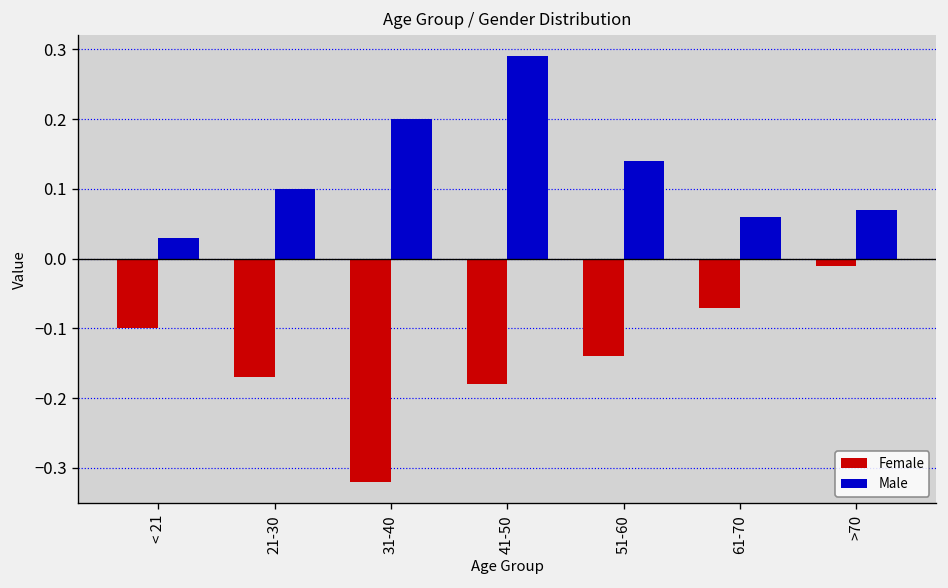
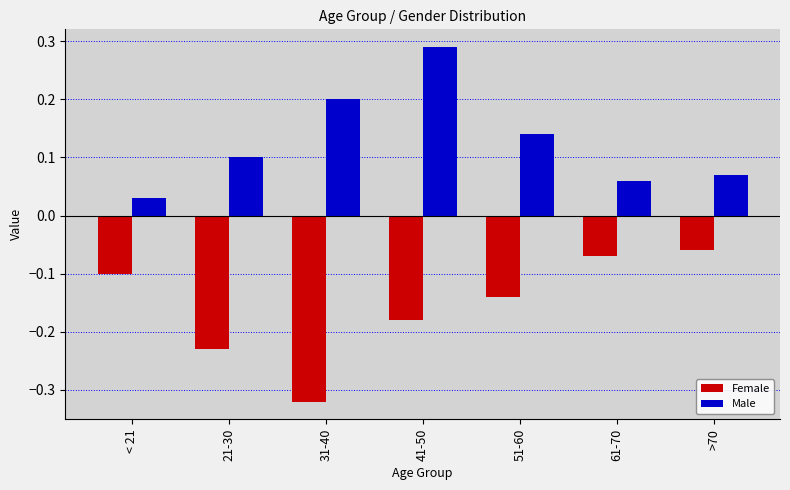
  {
    "Female": {
      "< 21": -0.10,
-     "21-30": -0.17,
+     "21-30": -0.23,
      "31-40": -0.32,
      "41-50": -0.18,
      "51-60": -0.14,
      "61-70": -0.07,
-     ">70": -0.01
+     ">70": -0.06
    },
    "Male": {
      "< 21": 0.03,
      "21-30": 0.10,
      "31-40": 0.20,
      "41-50": 0.29,
      "51-60": 0.14,
      "61-70": 0.06,
      ">70": 0.07
    }
  }
